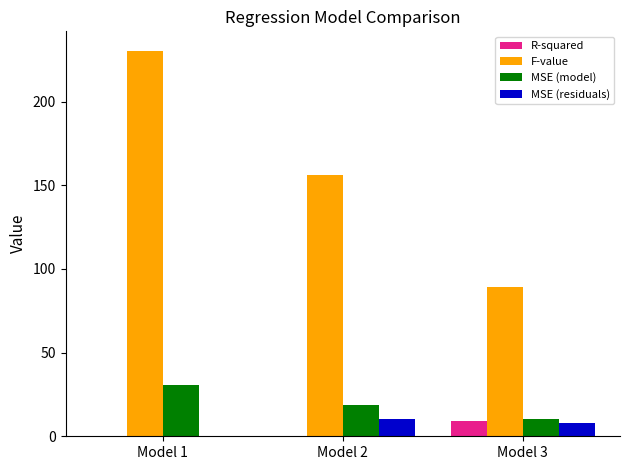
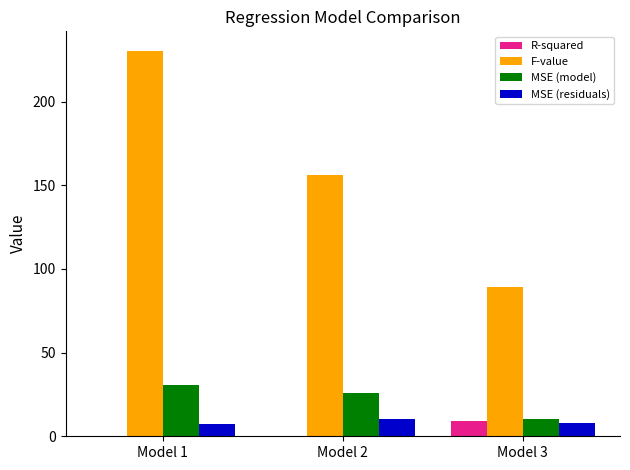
  {
    "R-squared": {
      "Model 3": 9
    },
    "F-value": {
      "Model 1": 230,
      "Model 2": 156,
      "Model 3": 89
    },
    "MSE (model)": {
      "Model 1": 31,
-     "Model 2": 19,
+     "Model 2": 26,
      "Model 3": 10
    },
    "MSE (residuals)": {
-     "Model 1": 0,
+     "Model 1": 7,
      "Model 2": 10,
      "Model 3": 8
    }
  }
